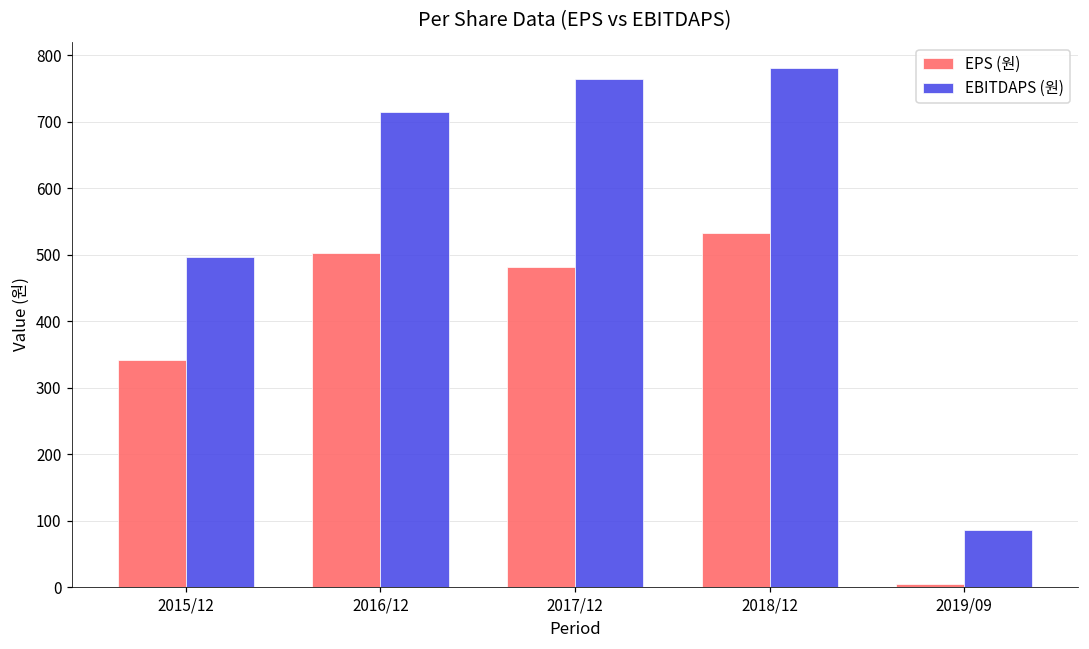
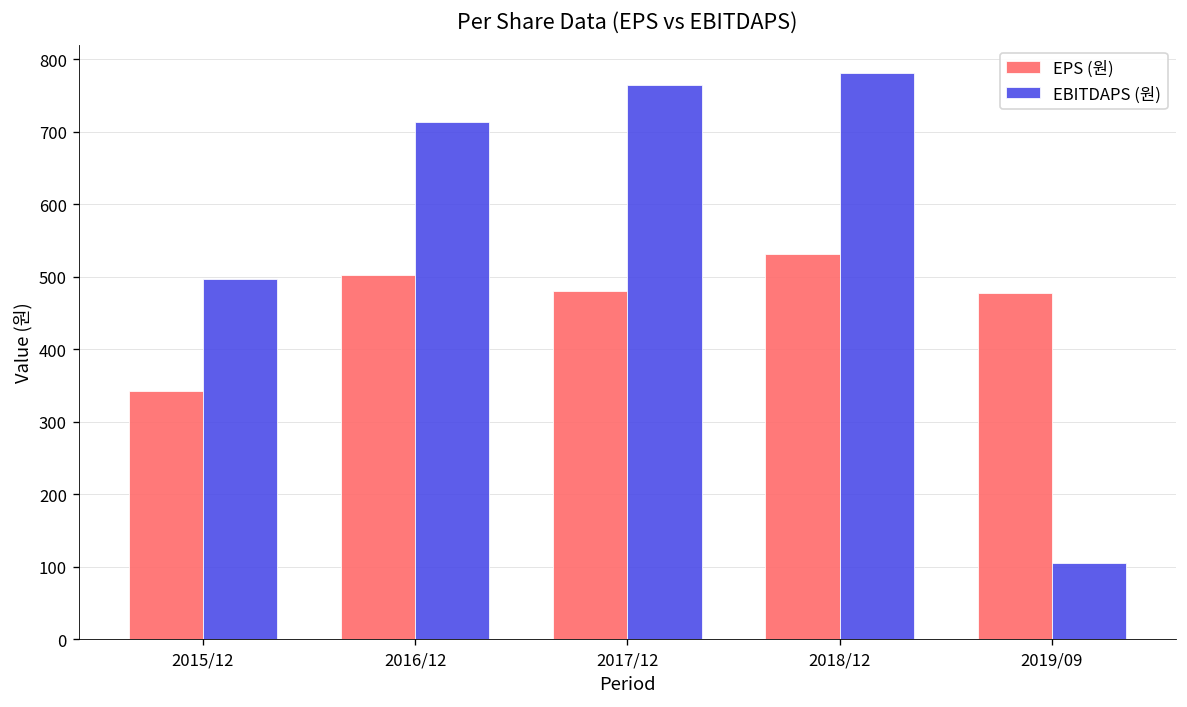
  {
    "EPS (원)": {
      "2015/12": 340,
      "2016/12": 500,
      "2017/12": 480,
      "2018/12": 530,
-     "2019/09": 10
+     "2019/09": 480
    },
    "EBITDAPS (원)": {
      "2015/12": 500,
      "2016/12": 710,
      "2017/12": 760,
      "2018/12": 780,
-     "2019/09": 90
+     "2019/09": 110
    }
  }
